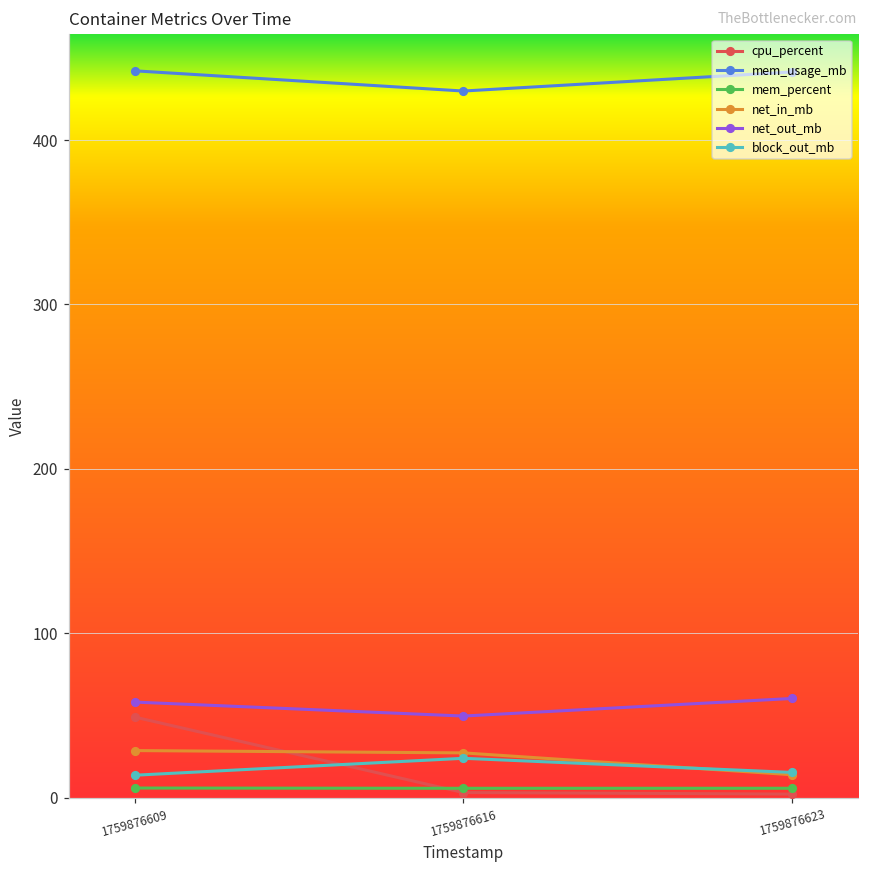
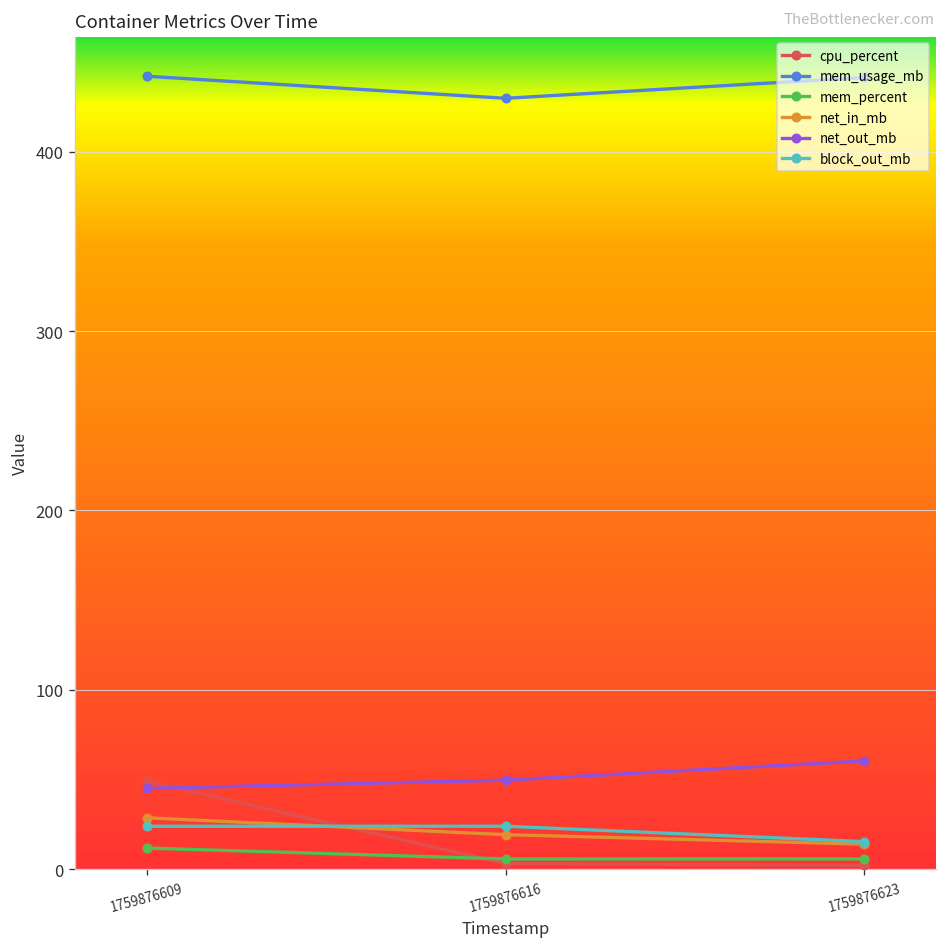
  {
    "cpu_percent": {
      "1759876609": 49,
      "1759876616": 3,
      "1759876623": 2
    },
    "mem_usage_mb": {
      "1759876609": 442,
      "1759876616": 430
    },
    "mem_percent": {
-     "1759876609": 6,
+     "1759876609": 12,
      "1759876616": 6,
      "1759876623": 6
    },
    "net_in_mb": {
      "1759876609": 29,
-     "1759876616": 27
+     "1759876616": 19
    },
    "net_out_mb": {
-     "1759876609": 58,
+     "1759876609": 45,
      "1759876616": 50,
      "1759876623": 60
    },
    "block_out_mb": {
-     "1759876609": 14,
+     "1759876609": 24,
      "1759876616": 24
    }
  }
